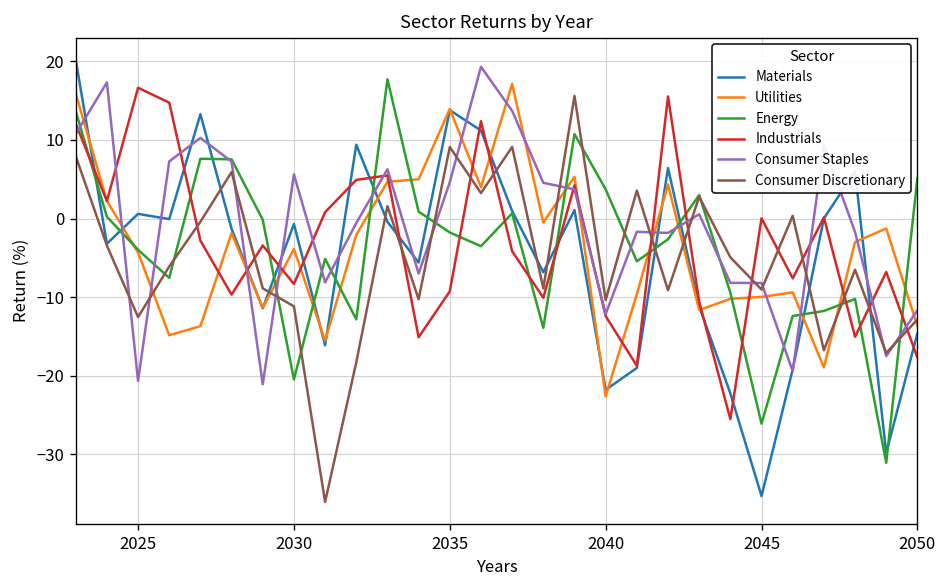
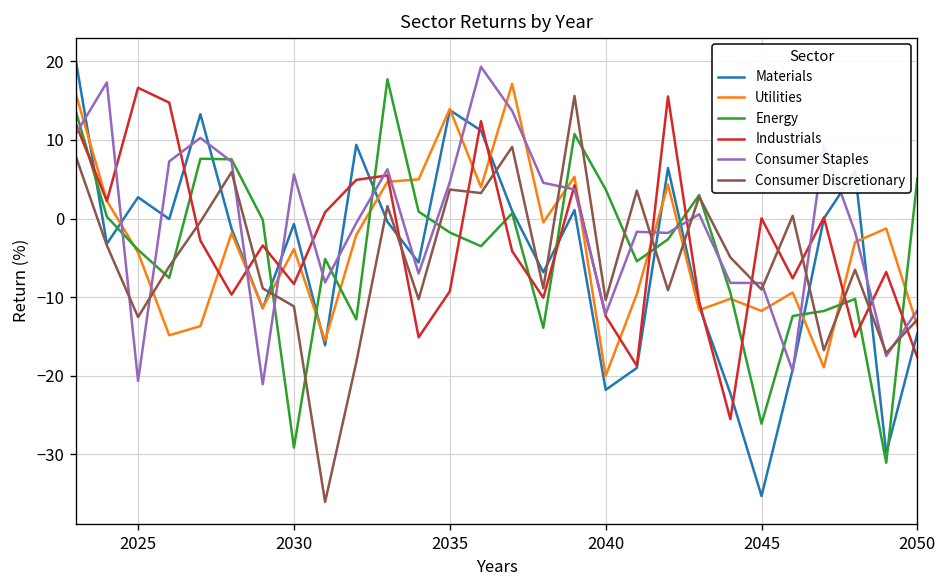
  {
    "Materials": {
-     "2025": 1,
+     "2025": 3,
      "2030": -1,
      "2040": -22,
      "2045": -35,
      "2050": -15
    },
    "Utilities": {
      "2030": -4,
-     "2040": -23,
-     "2045": -10,
+     "2040": -20,
+     "2045": -12,
      "2050": -14
    },
    "Energy": {
-     "2030": -20,
+     "2030": -29,
      "2035": -2,
      "2040": 4,
      "2045": -26,
      "2050": 5
    },
    "Industrials": {
      "2025": 17,
      "2030": -8,
      "2035": -9,
      "2045": 0,
      "2050": -18
    },
    "Consumer Staples": {
      "2025": -21,
      "2030": 6,
      "2035": 5,
      "2045": -8,
      "2050": -12
    },
    "Consumer Discretionary": {
      "2025": -13,
      "2030": -11,
-     "2035": 9,
+     "2035": 4,
      "2040": -10,
      "2045": -9,
      "2050": -13
    }
  }
